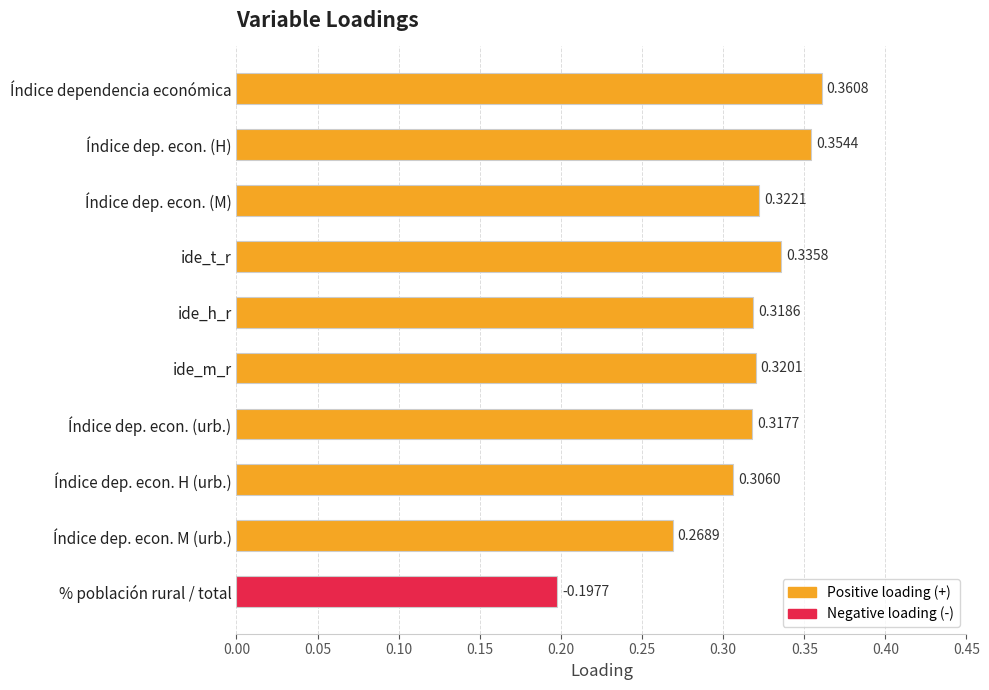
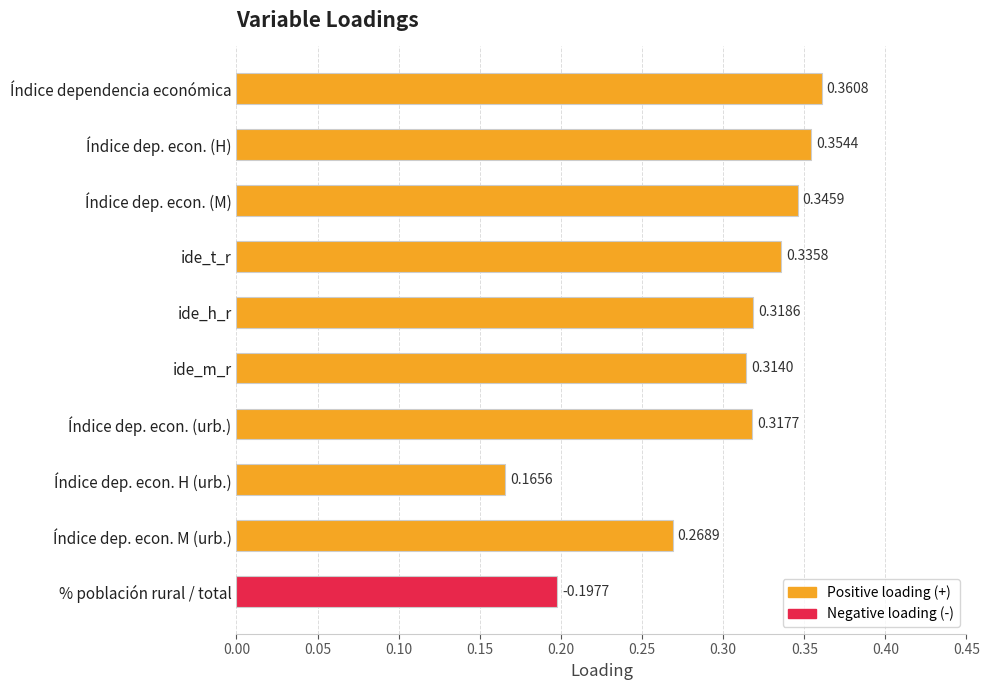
  {
    "Índice dependencia económica": 0.3608,
    "Índice dep. econ. (H)": 0.3544,
-   "Índice dep. econ. (M)": 0.3221,
+   "Índice dep. econ. (M)": 0.3459,
    "ide_t_r": 0.3358,
    "ide_h_r": 0.3186,
-   "ide_m_r": 0.3201,
+   "ide_m_r": 0.3140,
    "Índice dep. econ. (urb.)": 0.3177,
-   "Índice dep. econ. H (urb.)": 0.3060,
+   "Índice dep. econ. H (urb.)": 0.1656,
    "Índice dep. econ. M (urb.)": 0.2689
  }
